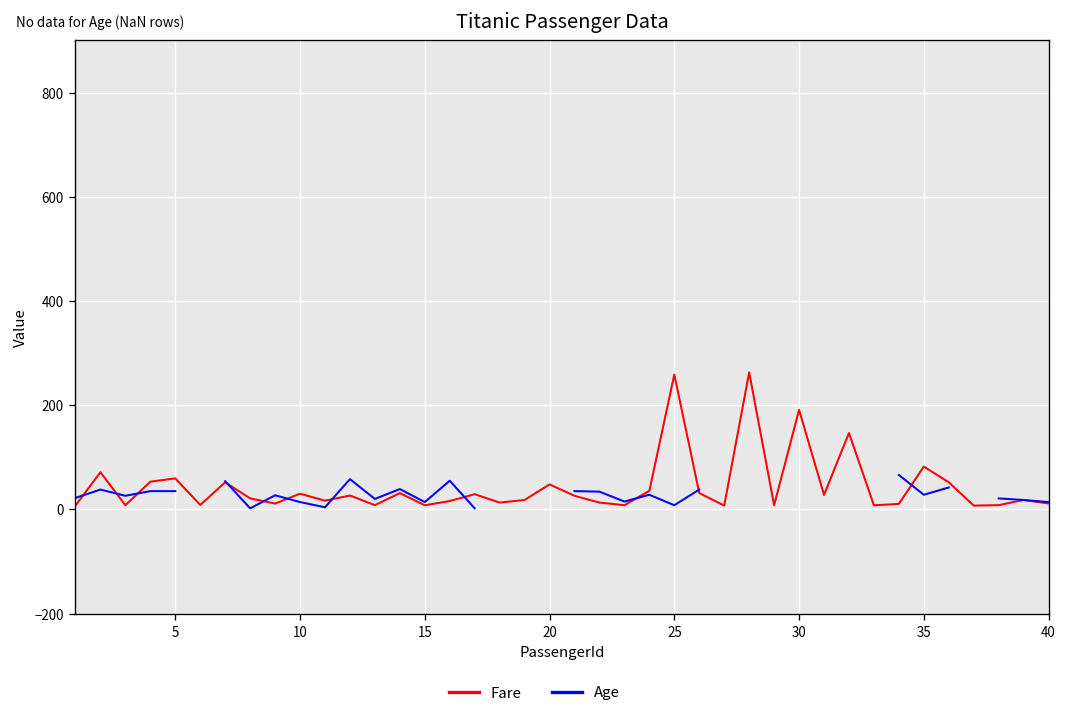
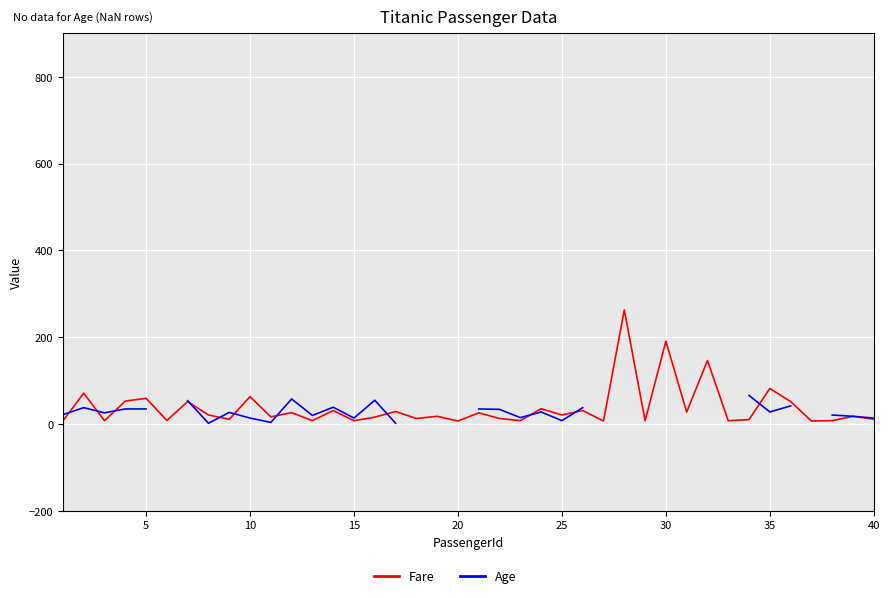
  {
    "Fare": {
      "5": 60,
-     "10": 30,
+     "10": 60,
      "15": 10,
-     "20": 50,
-     "25": 260,
+     "20": 10,
+     "25": 20,
      "30": 190,
      "35": 80
    },
    "Age": {
      "5": 40,
      "10": 10,
      "15": 10,
      "25": 10,
      "35": 30
    }
  }
